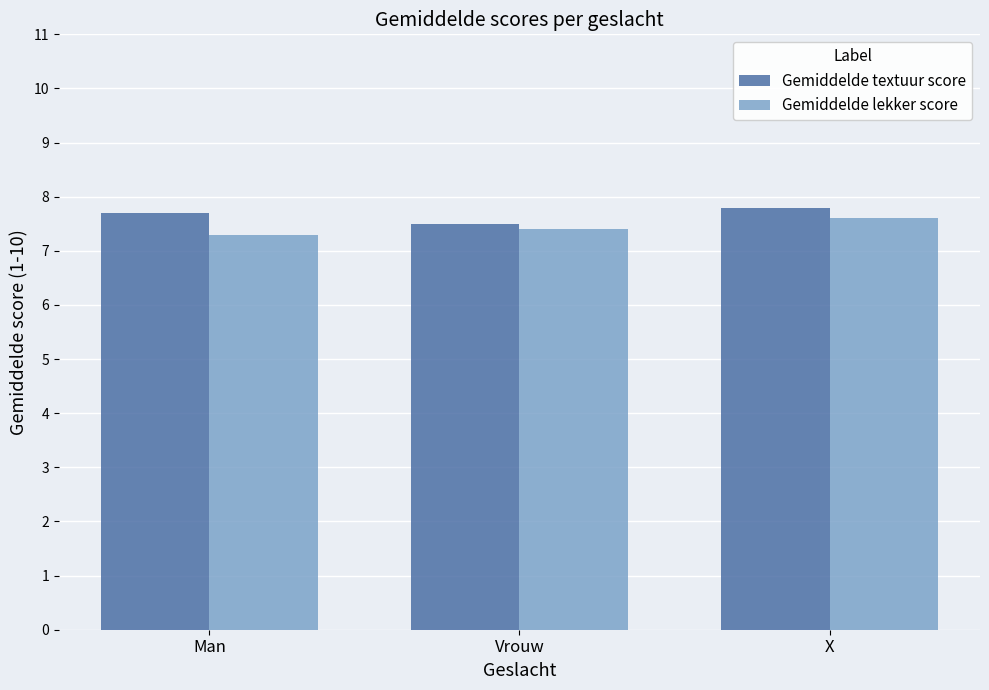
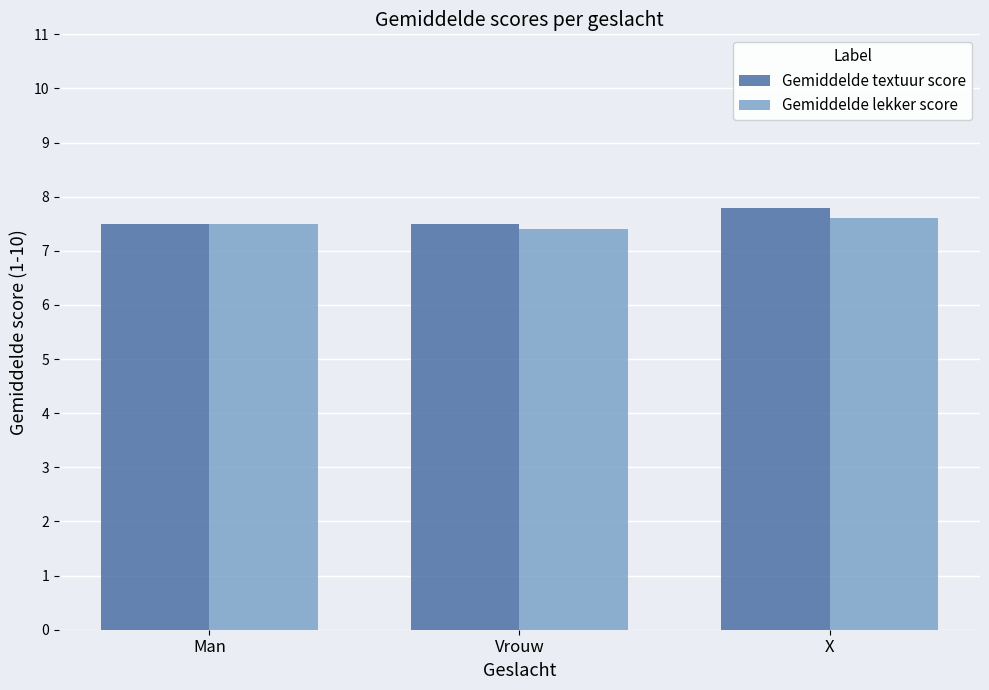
  {
    "Gemiddelde textuur score": {
-     "Man": 7.7,
+     "Man": 7.5,
      "Vrouw": 7.5,
      "X": 7.8
    },
    "Gemiddelde lekker score": {
-     "Man": 7.3,
+     "Man": 7.5,
      "Vrouw": 7.4,
      "X": 7.6
    }
  }
